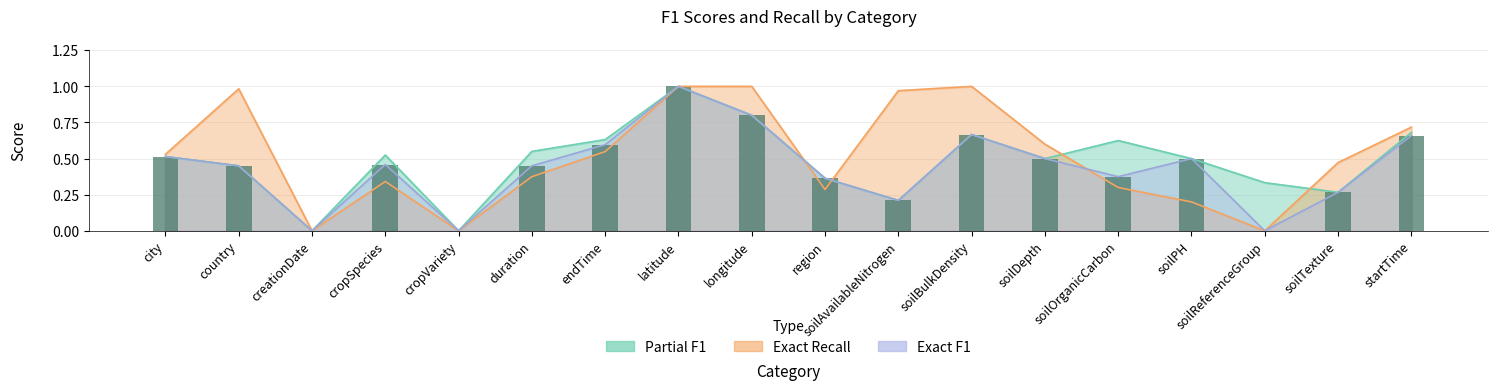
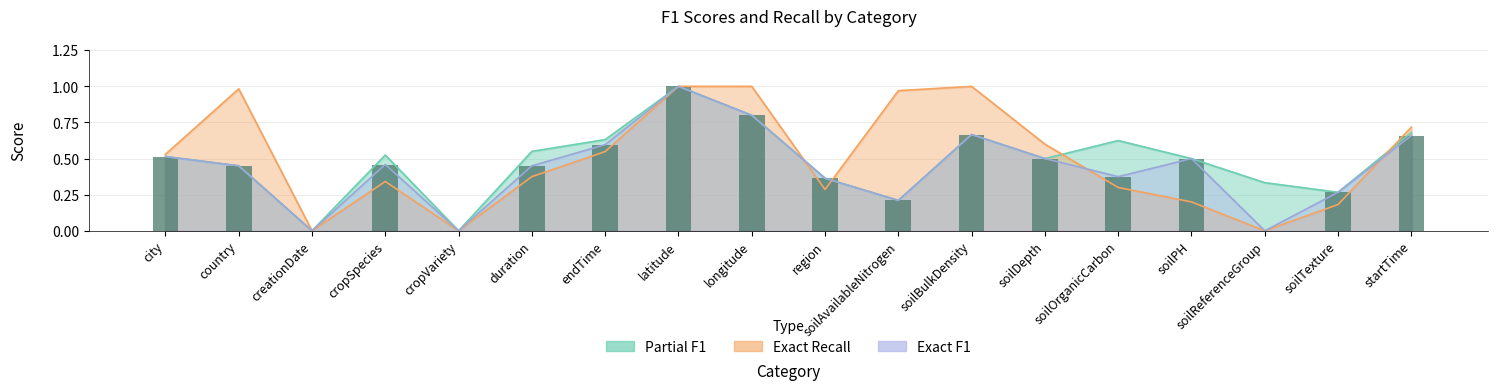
  {
    "Exact Recall": {
      "country": 0.98,
      "cropSpecies": 0.34,
      "duration": 0.38,
      "endTime": 0.55,
      "longitude": 1.00,
      "region": 0.29,
      "soilAvailableNitrogen": 0.97,
      "soilBulkDensity": 1.00,
      "soilDepth": 0.60,
      "soilOrganicCarbon": 0.30,
      "soilPH": 0.20,
-     "soilTexture": 0.47,
+     "soilTexture": 0.18,
      "startTime": 0.72
    }
  }
